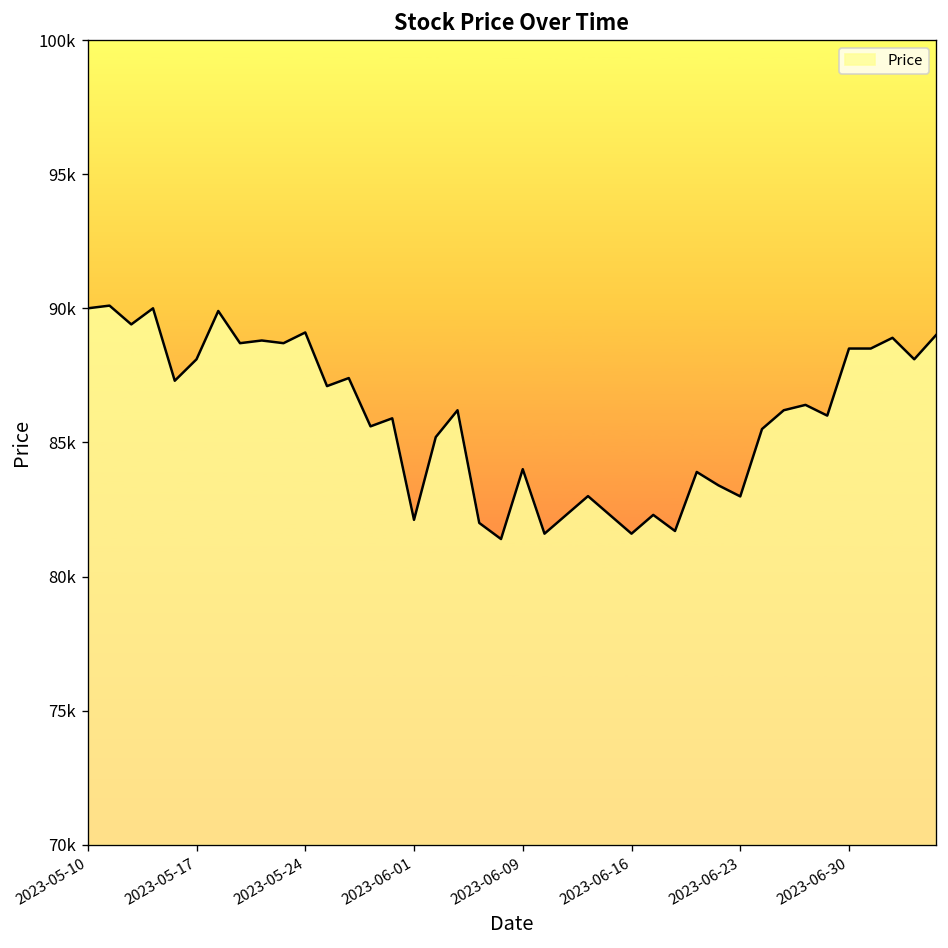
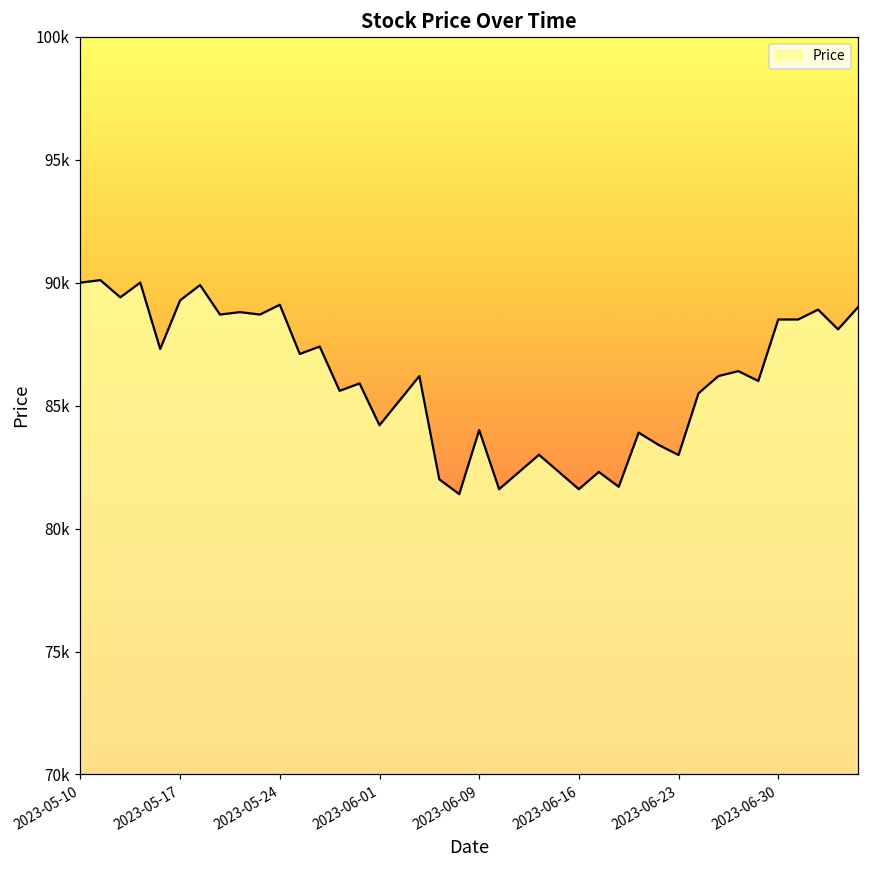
  {
    "2023-05-10": 90000,
-   "2023-05-17": 88100,
+   "2023-05-17": 89300,
    "2023-05-24": 89100,
-   "2023-06-01": 82100,
+   "2023-06-01": 84200,
    "2023-06-09": 84000,
    "2023-06-16": 81600,
    "2023-06-23": 83000,
    "2023-06-30": 88500
  }
